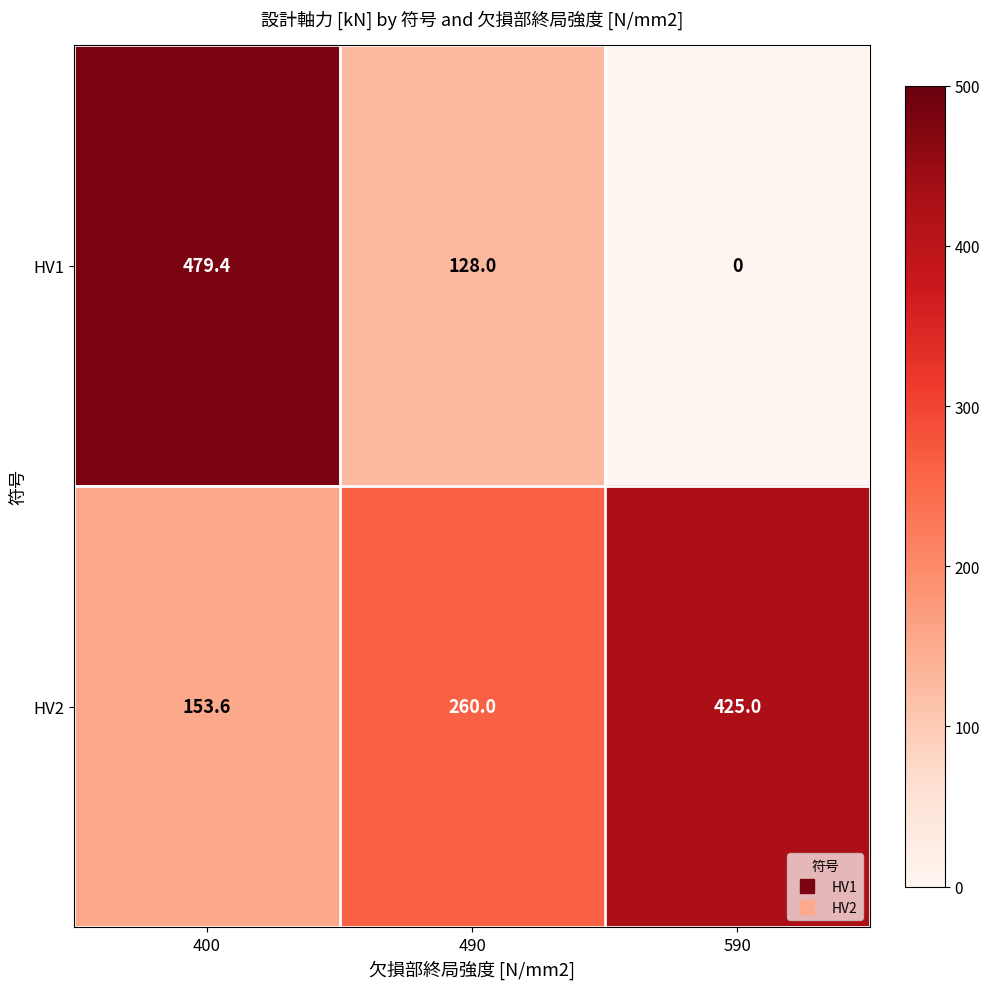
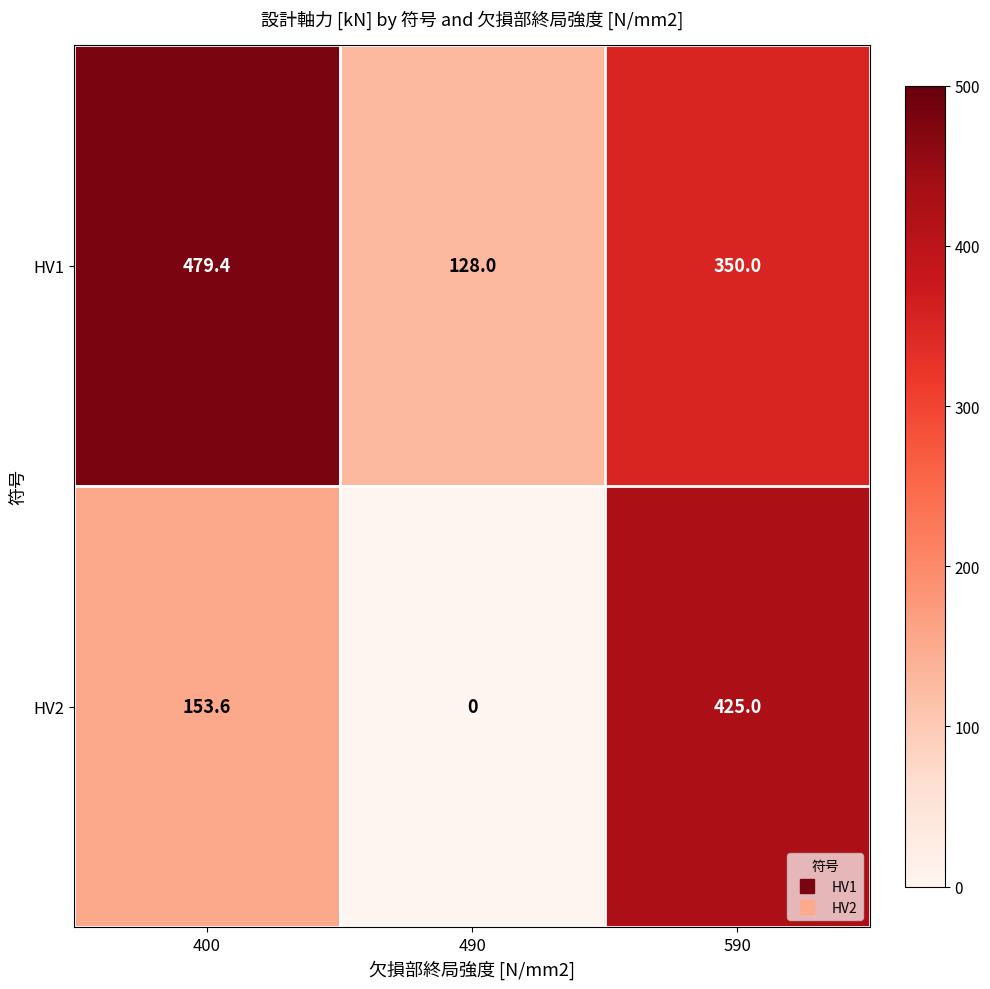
  {
    "HV1": {
      "400": 479.4,
      "490": 128.0,
-     "590": 0
+     "590": 350.0
    },
    "HV2": {
      "400": 153.6,
-     "490": 260.0,
+     "490": 0,
      "590": 425.0
    }
  }
